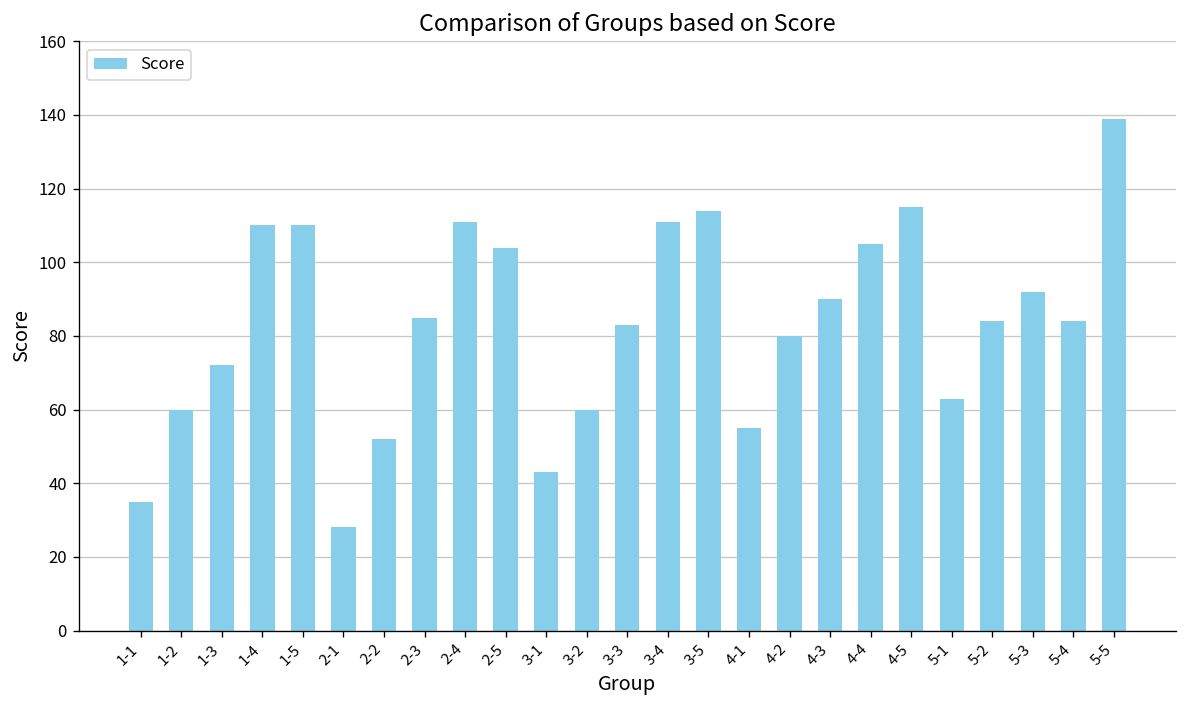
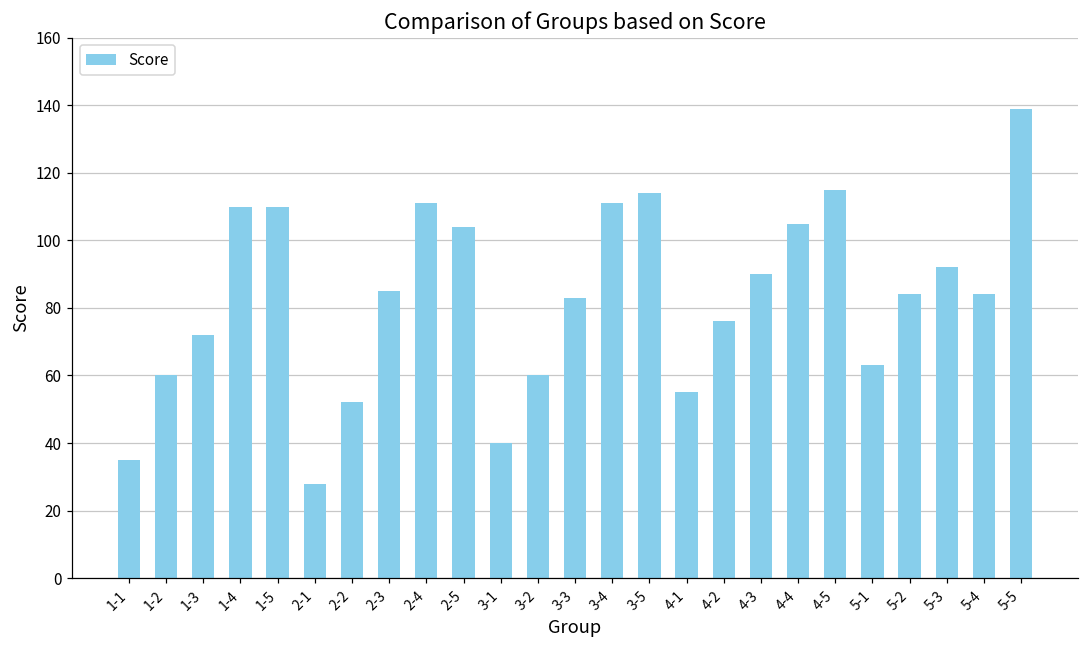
  {
    "1-1": 35,
    "1-2": 60,
    "1-3": 72,
    "1-4": 110,
    "1-5": 110,
    "2-1": 28,
    "2-2": 52,
    "2-3": 85,
    "2-4": 111,
    "2-5": 104,
-   "3-1": 43,
+   "3-1": 40,
    "3-2": 60,
    "3-3": 83,
    "3-4": 111,
    "3-5": 114,
    "4-1": 55,
-   "4-2": 80,
+   "4-2": 76,
    "4-3": 90,
    "4-4": 105,
    "4-5": 115,
    "5-1": 63,
    "5-2": 84,
    "5-3": 92,
    "5-4": 84,
    "5-5": 139
  }
